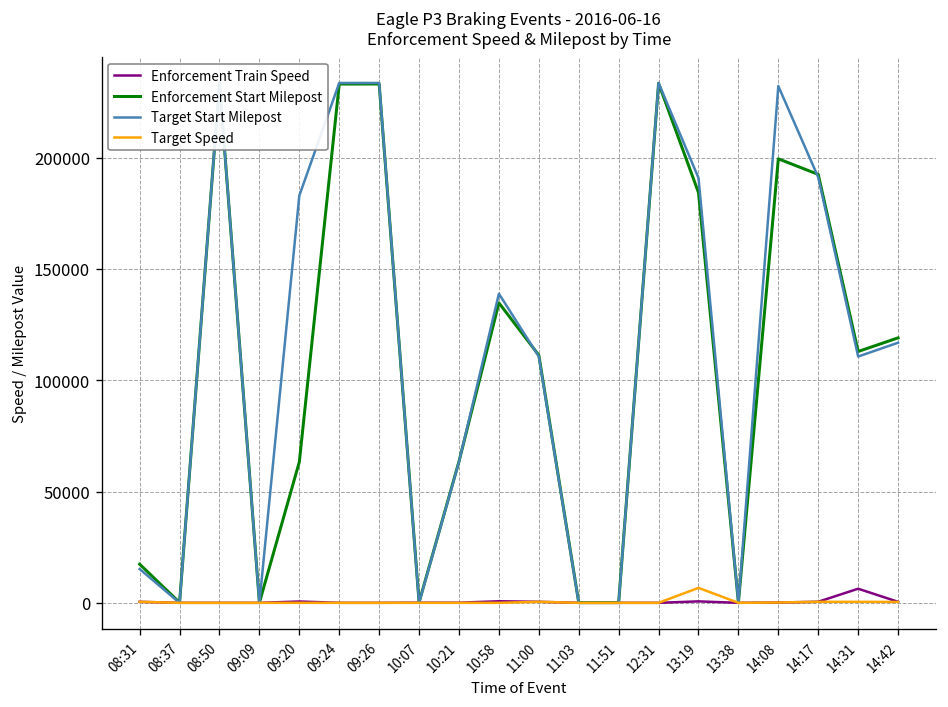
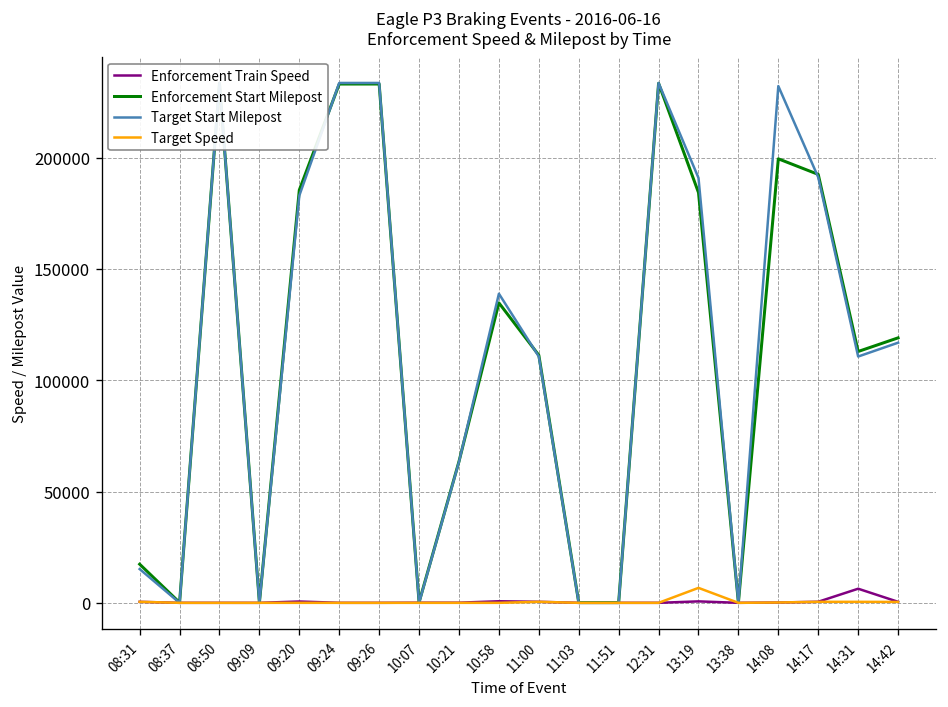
  {
    "Enforcement Train Speed": {
      "13:19": 1000,
      "14:31": 6000
    },
    "Enforcement Start Milepost": {
      "08:31": 17000,
-     "09:20": 63000,
+     "09:20": 185000,
      "10:58": 135000,
      "13:19": 184000,
      "14:08": 199000,
      "14:31": 113000,
      "14:42": 119000
    },
    "Target Start Milepost": {
      "08:31": 15000,
      "09:20": 183000,
      "10:58": 139000,
      "13:19": 191000,
      "14:08": 232000,
      "14:31": 111000,
      "14:42": 117000
    },
    "Target Speed": {
      "13:19": 7000,
      "14:31": 0
    }
  }
